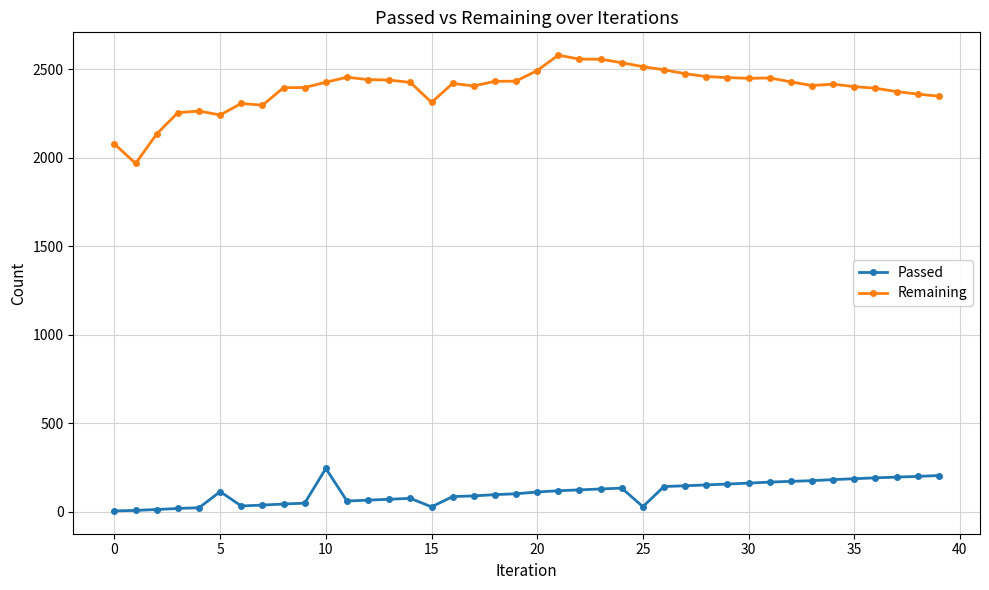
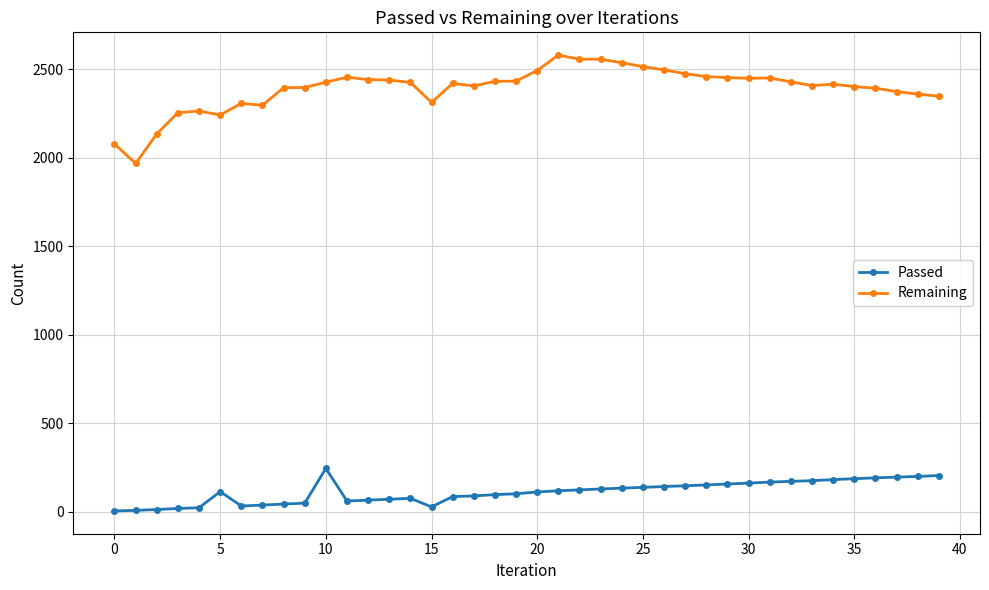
  {
    "Passed": {
      "0": 0,
      "5": 110,
      "10": 240,
      "15": 30,
      "20": 110,
-     "25": 30,
+     "25": 140,
      "30": 160,
      "35": 190
    },
    "Remaining": {
      "0": 2080,
      "5": 2240,
      "10": 2430,
      "15": 2310,
      "20": 2490,
      "25": 2510,
      "30": 2450,
      "35": 2400
    }
  }
